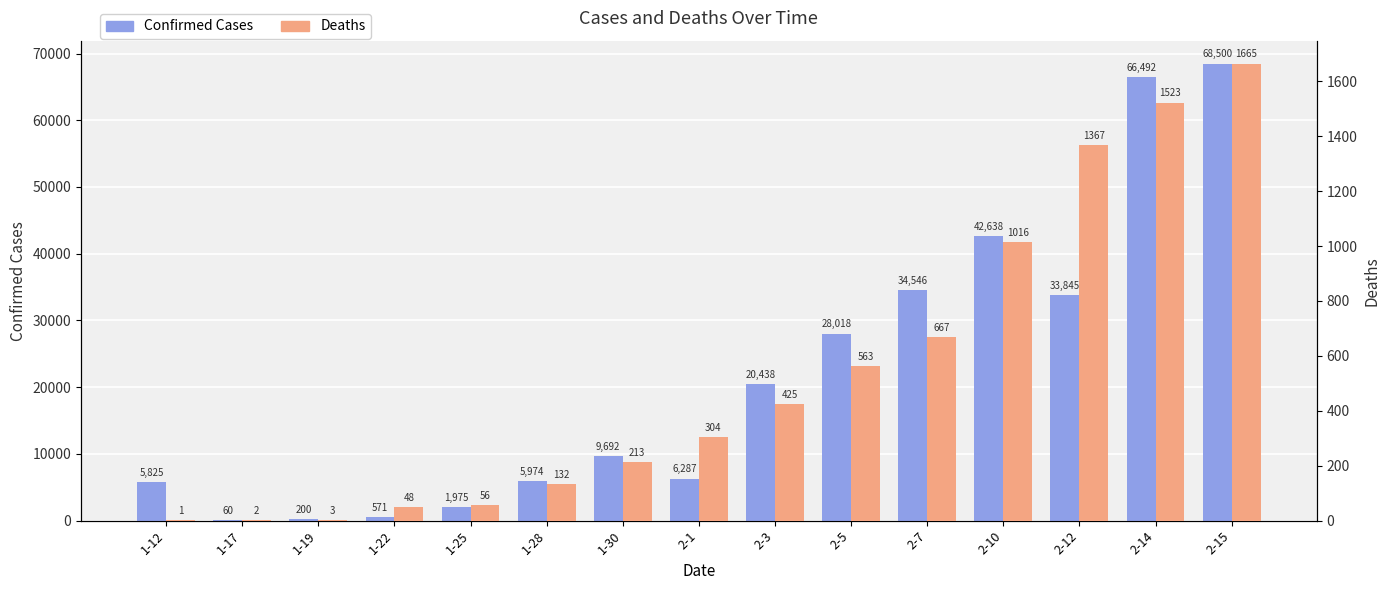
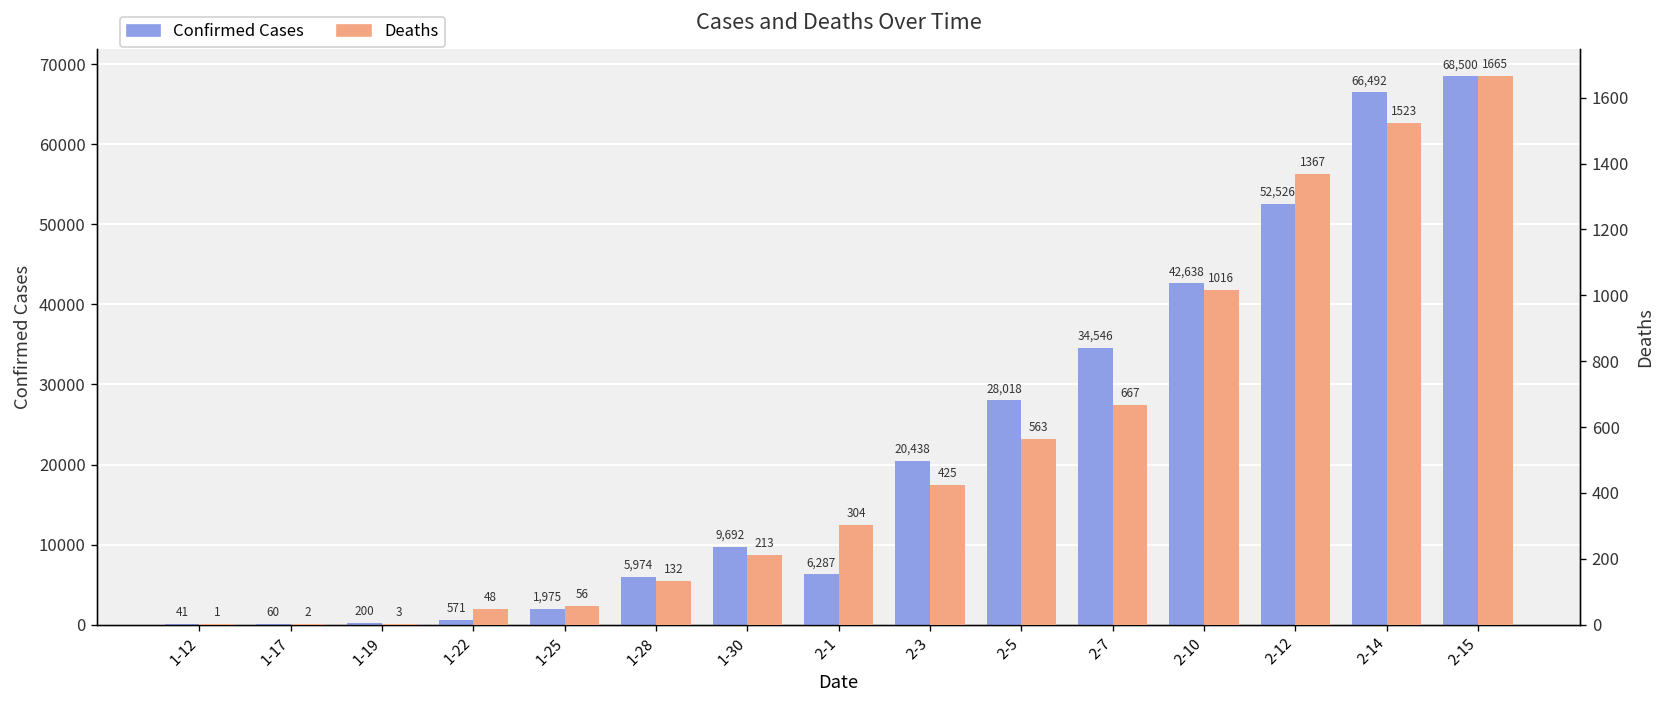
  {
    "Confirmed Cases": {
-     "1-12": "5,825",
+     "1-12": "41",
      "1-17": "60",
      "1-19": "200",
      "1-22": "571",
      "1-25": "1,975",
      "1-28": "5,974",
      "1-30": "9,692",
      "2-1": "6,287",
      "2-3": "20,438",
      "2-5": "28,018",
      "2-7": "34,546",
      "2-10": "42,638",
-     "2-12": "33,845",
+     "2-12": "52,526",
      "2-14": "66,492",
      "2-15": "68,500"
    },
    "Deaths": {
      "1-12": "1",
      "1-17": "2",
      "1-19": "3",
      "1-22": "48",
      "1-25": "56",
      "1-28": "132",
      "1-30": "213",
      "2-1": "304",
      "2-3": "425",
      "2-5": "563",
      "2-7": "667",
      "2-10": "1016",
      "2-12": "1367",
      "2-14": "1523",
      "2-15": "1665"
    }
  }
